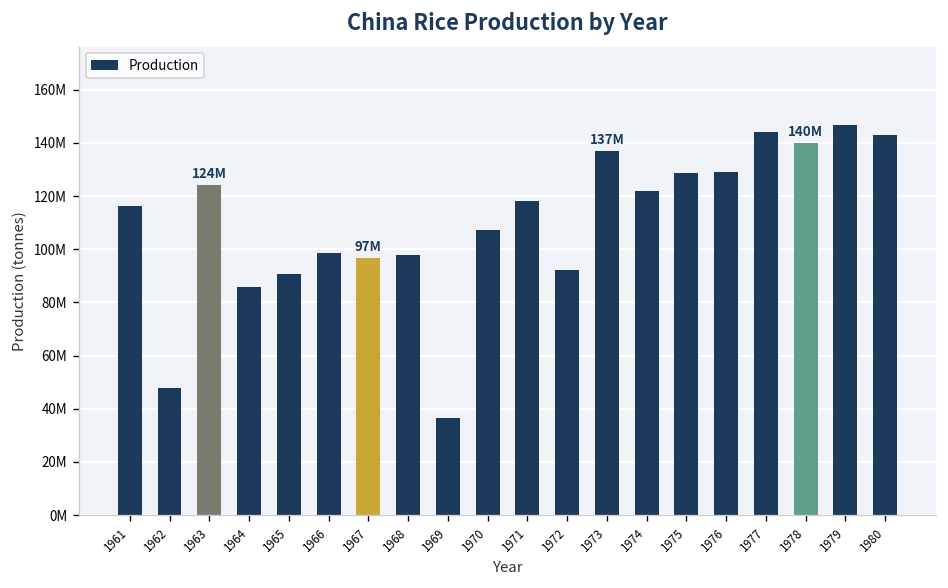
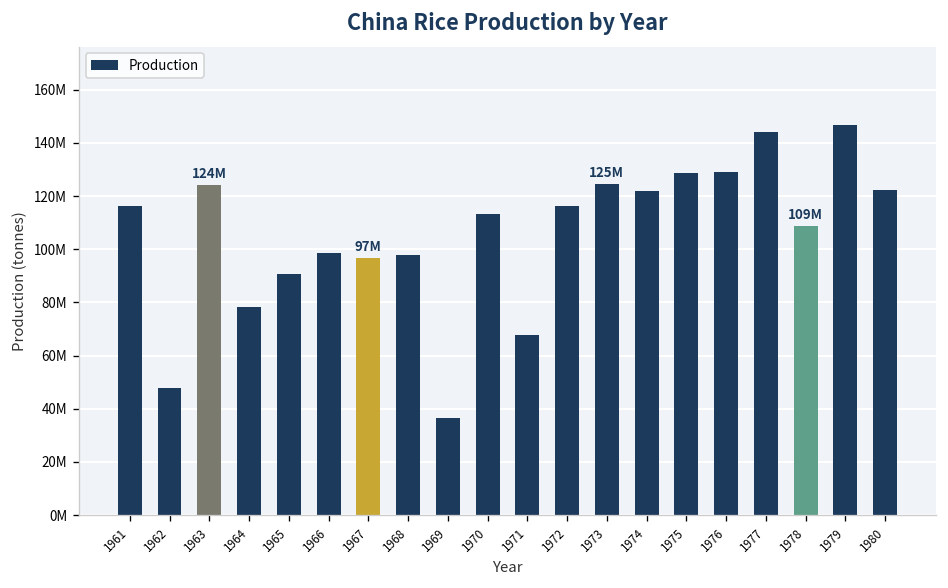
  {
    "1963": "124M",
-   "1964": "86000000",
+   "1964": "78000000",
    "1967": "97M",
-   "1970": "107000000",
-   "1971": "118000000",
-   "1972": "92000000",
-   "1973": "137M",
-   "1978": "140M",
-   "1980": "143000000"
+   "1970": "113000000",
+   "1971": "68000000",
+   "1972": "116000000",
+   "1973": "125M",
+   "1978": "109M",
+   "1980": "122000000"
  }
